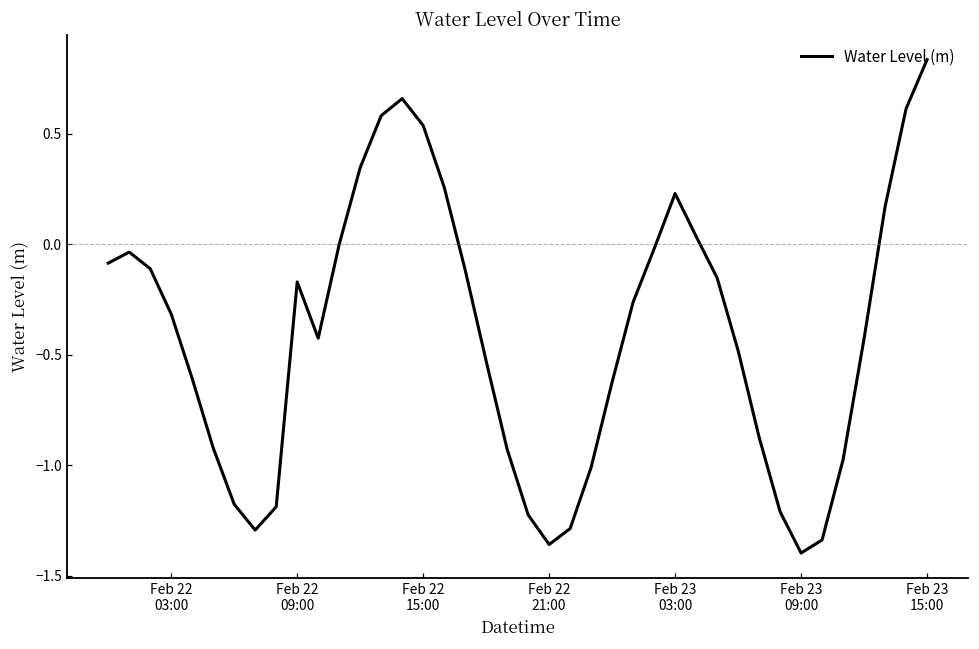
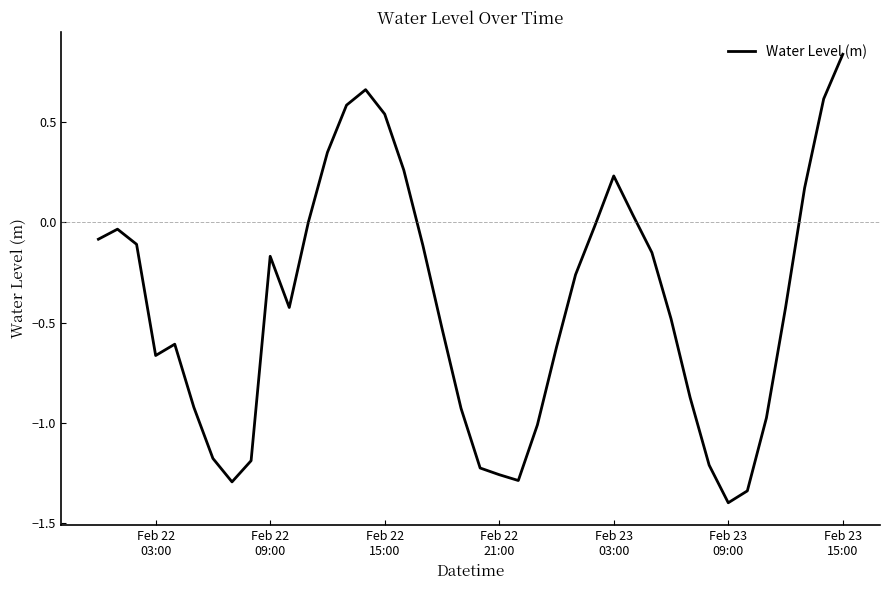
  {
-   "Feb 22 03:00": -0.32,
+   "Feb 22 03:00": -0.66,
    "Feb 22 09:00": -0.17,
    "Feb 22 15:00": 0.54,
-   "Feb 22 21:00": -1.36,
+   "Feb 22 21:00": -1.26,
    "Feb 23 03:00": 0.23,
    "Feb 23 09:00": -1.40,
    "Feb 23 15:00": 0.84
  }
